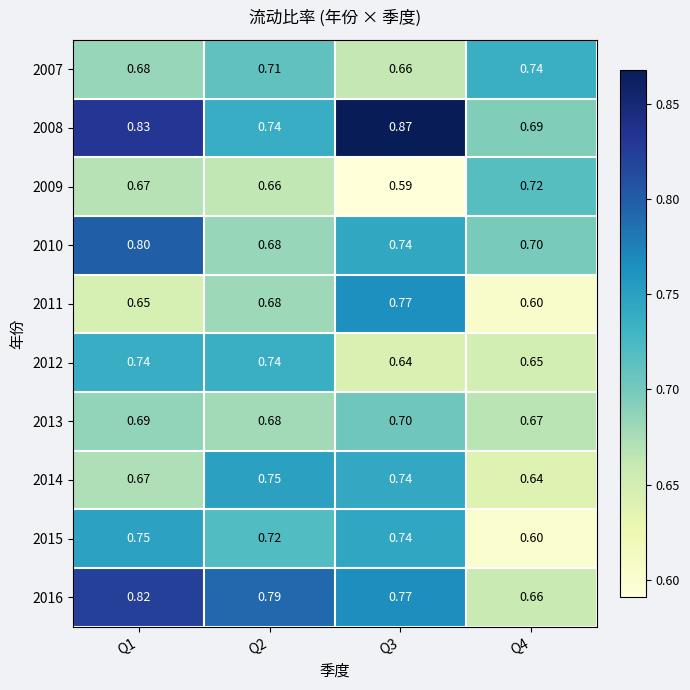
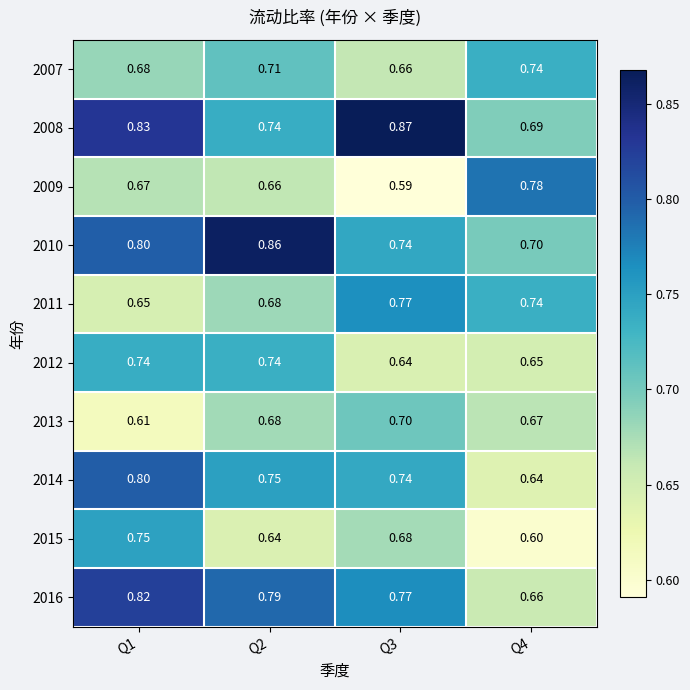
  {
    "2007": {
      "Q1": 0.68,
      "Q2": 0.71,
      "Q3": 0.66,
      "Q4": 0.74
    },
    "2008": {
      "Q1": 0.83,
      "Q2": 0.74,
      "Q3": 0.87,
      "Q4": 0.69
    },
    "2009": {
      "Q1": 0.67,
      "Q2": 0.66,
      "Q3": 0.59,
-     "Q4": 0.72
+     "Q4": 0.78
    },
    "2010": {
      "Q1": 0.80,
-     "Q2": 0.68,
+     "Q2": 0.86,
      "Q3": 0.74,
      "Q4": 0.70
    },
    "2011": {
      "Q1": 0.65,
      "Q2": 0.68,
      "Q3": 0.77,
-     "Q4": 0.60
+     "Q4": 0.74
    },
    "2012": {
      "Q1": 0.74,
      "Q2": 0.74,
      "Q3": 0.64,
      "Q4": 0.65
    },
    "2013": {
-     "Q1": 0.69,
+     "Q1": 0.61,
      "Q2": 0.68,
      "Q3": 0.70,
      "Q4": 0.67
    },
    "2014": {
-     "Q1": 0.67,
+     "Q1": 0.80,
      "Q2": 0.75,
      "Q3": 0.74,
      "Q4": 0.64
    },
    "2015": {
      "Q1": 0.75,
-     "Q2": 0.72,
-     "Q3": 0.74,
+     "Q2": 0.64,
+     "Q3": 0.68,
      "Q4": 0.60
    },
    "2016": {
      "Q1": 0.82,
      "Q2": 0.79,
      "Q3": 0.77,
      "Q4": 0.66
    }
  }
